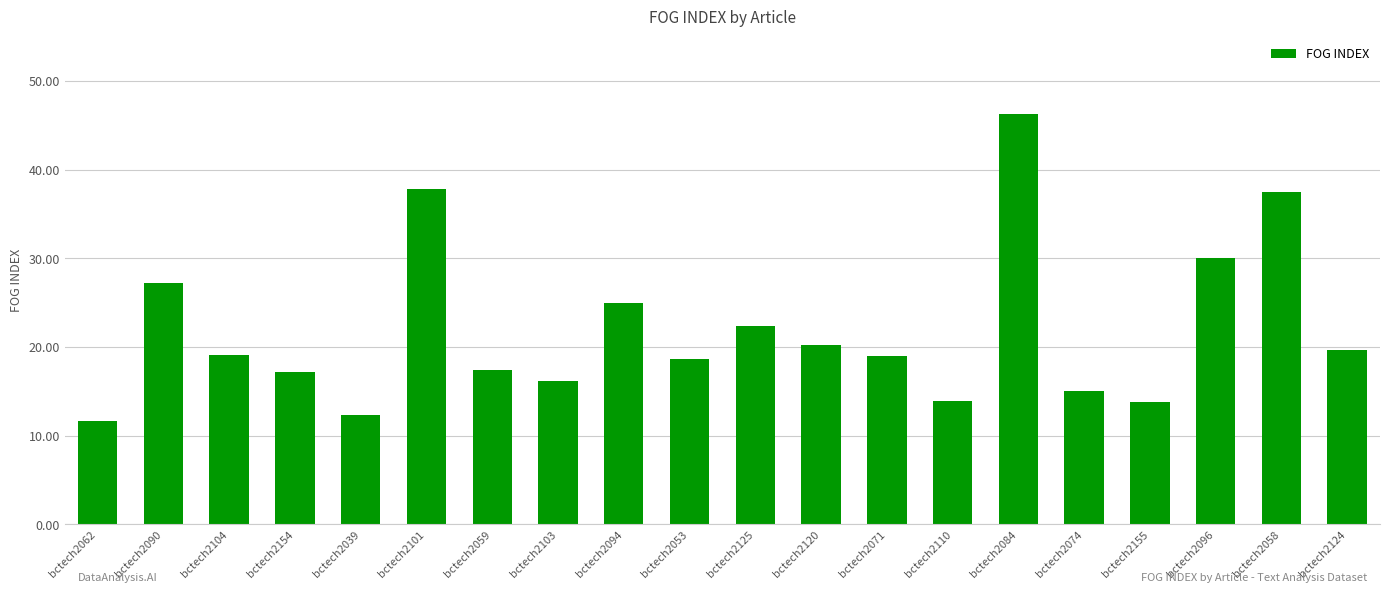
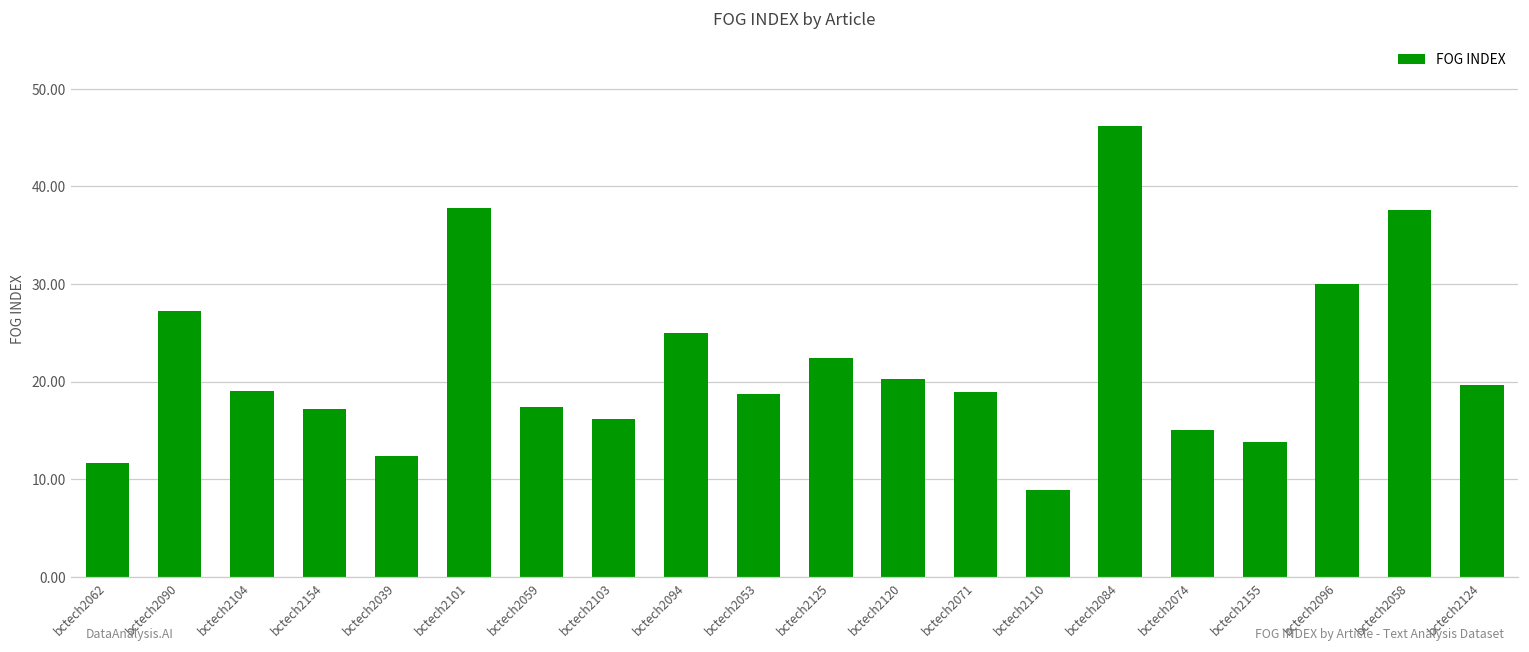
  {
    "bctech2062": 12,
    "bctech2090": 27,
    "bctech2104": 19,
    "bctech2154": 17,
    "bctech2039": 12,
    "bctech2101": 38,
    "bctech2059": 17,
    "bctech2103": 16,
    "bctech2094": 25,
    "bctech2053": 19,
    "bctech2125": 22,
    "bctech2120": 20,
    "bctech2071": 19,
-   "bctech2110": 14,
+   "bctech2110": 9,
    "bctech2084": 46,
    "bctech2074": 15,
    "bctech2155": 14,
    "bctech2096": 30,
    "bctech2058": 38,
    "bctech2124": 20
  }
